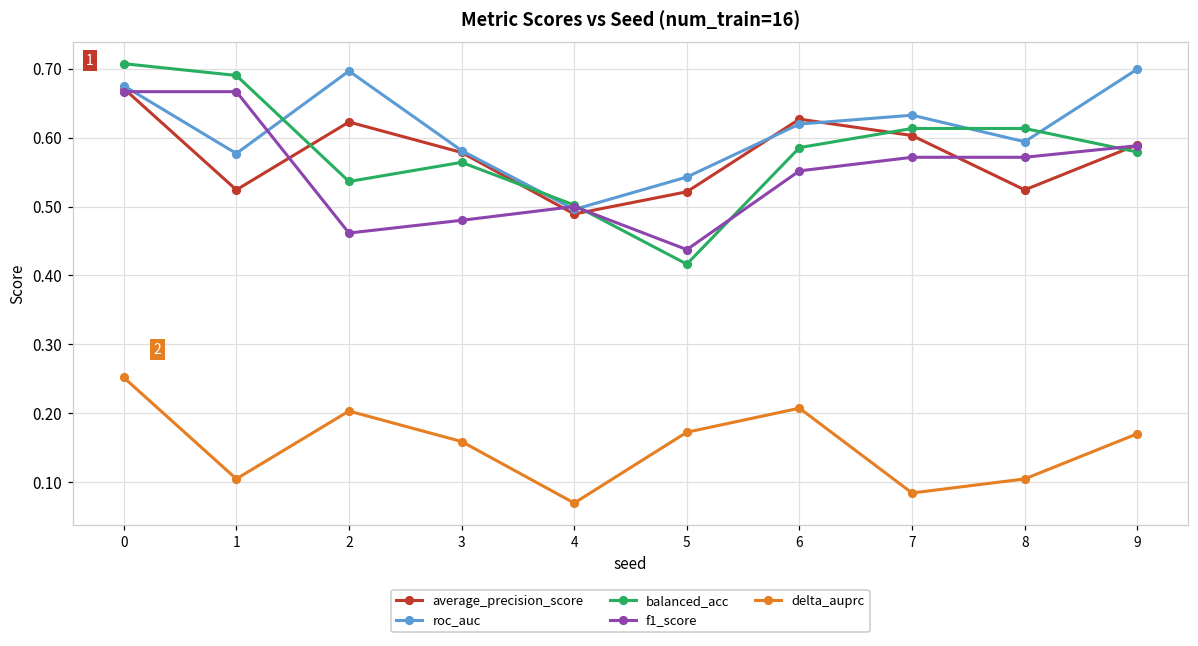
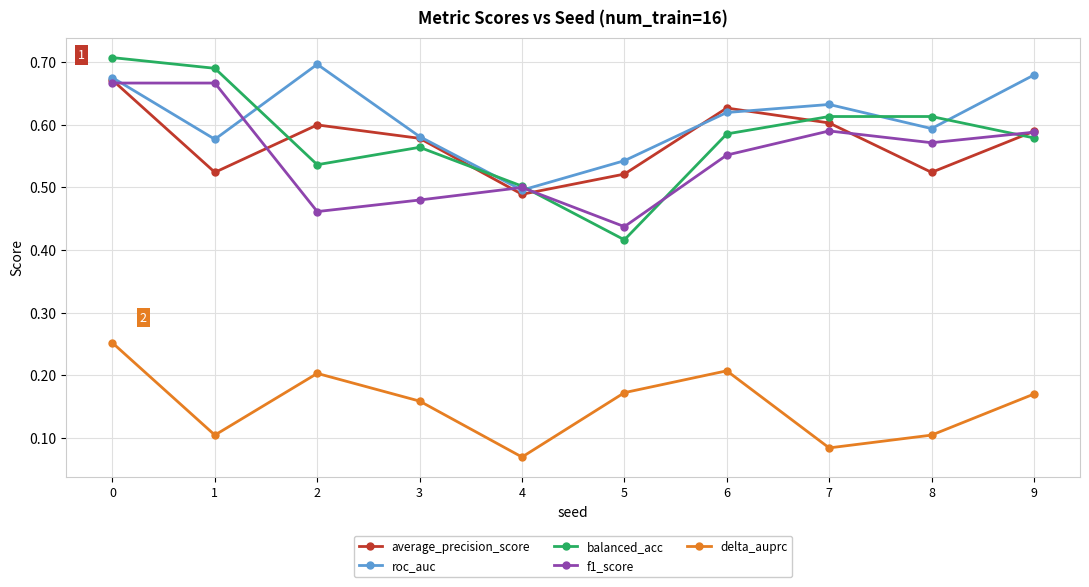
  {
    "average_precision_score": {
      "1": 0.52,
-     "2": 0.62,
+     "2": 0.60,
      "4": 0.49,
      "5": 0.52,
      "6": 0.63,
      "7": 0.60,
      "8": 0.52
    },
    "roc_auc": {
      "1": 0.58,
      "2": 0.70,
      "4": 0.50,
      "5": 0.54,
      "6": 0.62,
      "7": 0.63,
      "8": 0.59,
-     "9": 0.70
+     "9": 0.68
    },
    "balanced_acc": {
      "1": 0.69,
      "2": 0.54,
      "3": 0.56,
      "5": 0.42,
      "6": 0.59,
      "7": 0.61,
      "8": 0.61,
      "9": 0.58
    },
    "f1_score": {
      "0": 0.67,
      "1": 0.67,
      "2": 0.46,
      "3": 0.48,
      "5": 0.44,
      "6": 0.55,
-     "7": 0.57,
+     "7": 0.59,
      "8": 0.57
    },
    "delta_auprc": {
      "0": 0.25,
      "1": 0.10,
      "2": 0.20,
      "3": 0.16,
      "4": 0.07,
      "5": 0.17,
      "6": 0.21,
      "7": 0.08,
      "8": 0.10,
      "9": 0.17
    }
  }
